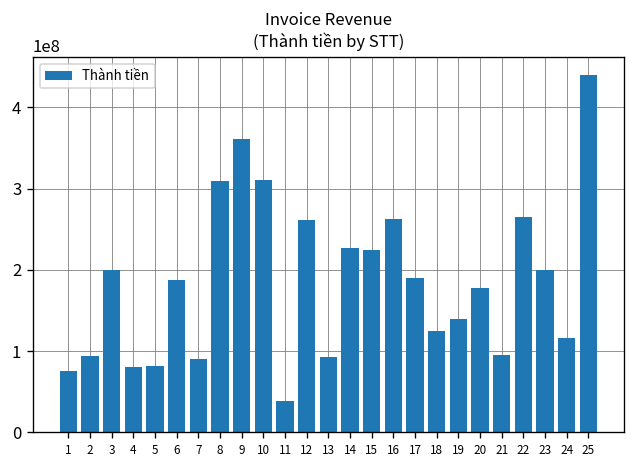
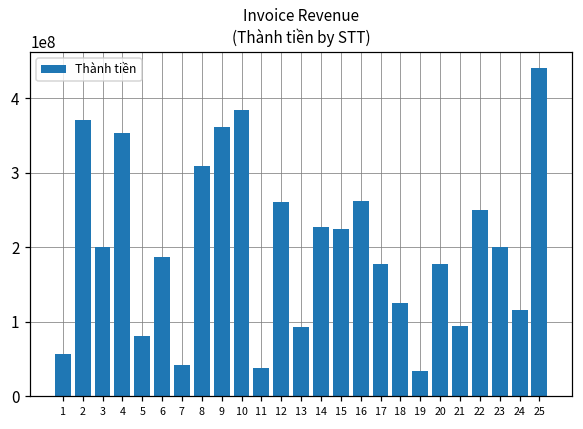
  {
-   "1": 80000000,
-   "2": 90000000,
+   "1": 60000000,
+   "2": 370000000,
    "3": 200000000,
-   "4": 80000000,
+   "4": 350000000,
    "5": 80000000,
    "6": 190000000,
-   "7": 90000000,
+   "7": 40000000,
    "8": 310000000,
    "9": 360000000,
-   "10": 310000000,
+   "10": 380000000,
    "11": 40000000,
    "12": 260000000,
    "13": 90000000,
    "14": 230000000,
    "15": 220000000,
    "16": 260000000,
-   "17": 190000000,
+   "17": 180000000,
    "18": 130000000,
-   "19": 140000000,
+   "19": 30000000,
    "20": 180000000,
    "21": 100000000,
-   "22": 260000000,
+   "22": 250000000,
    "23": 200000000,
    "24": 120000000,
    "25": 440000000
  }
